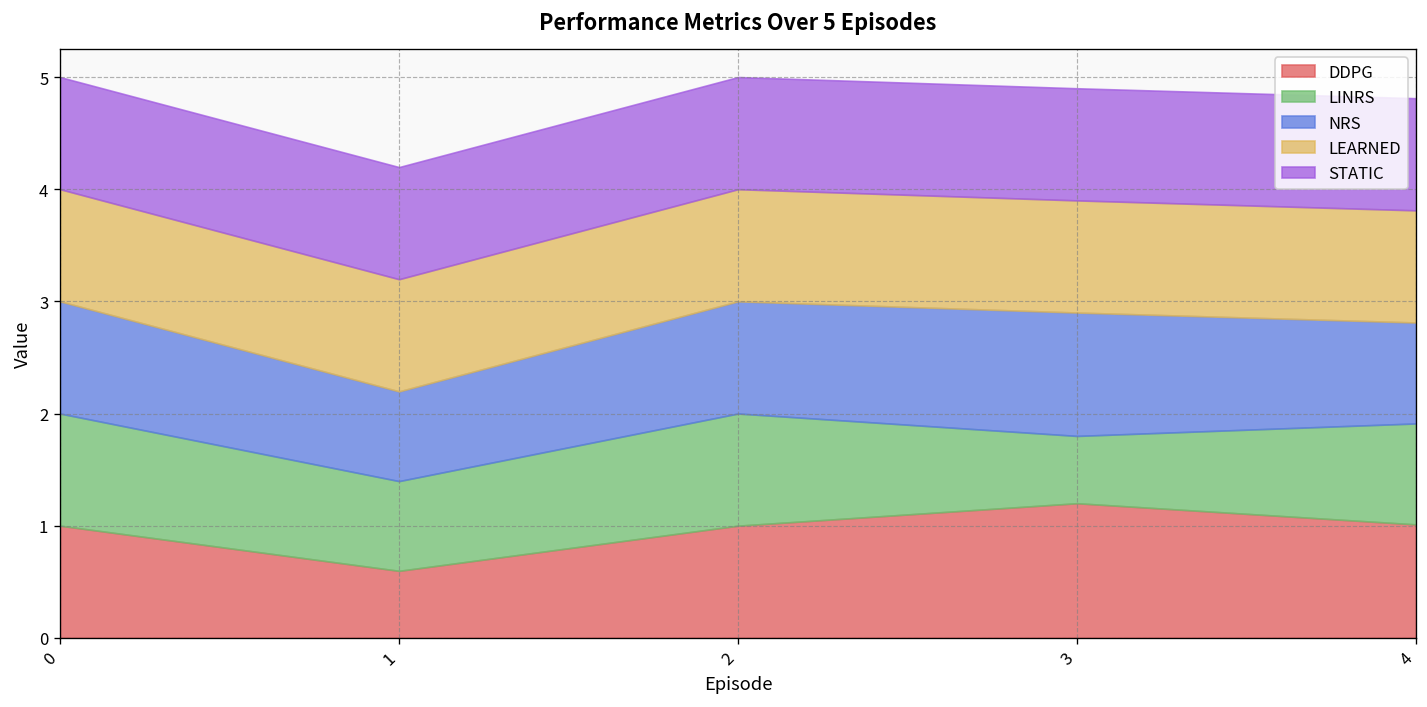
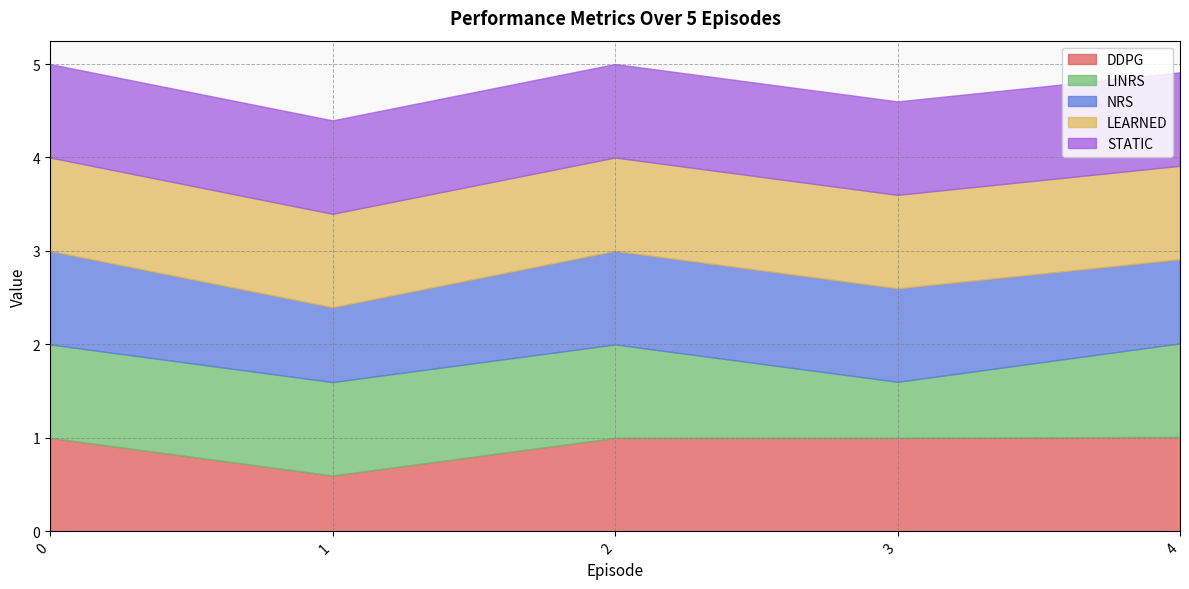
  {
    "DDPG": {
      "0": 1.0,
      "1": 0.6,
      "2": 1.0,
-     "3": 1.2,
+     "3": 1.0,
      "4": 1.0
    },
    "LINRS": {
      "0": 1.0,
-     "1": 0.8,
+     "1": 1.0,
      "2": 1.0,
      "3": 0.6,
-     "4": 0.9
+     "4": 1.0
    },
    "NRS": {
      "0": 1.0,
      "1": 0.8,
      "2": 1.0,
-     "3": 1.1,
+     "3": 1.0,
      "4": 0.9
    },
    "LEARNED": {
      "0": 1.0,
      "1": 1.0,
      "2": 1.0,
      "3": 1.0,
      "4": 1.0
    },
    "STATIC": {
      "0": 1.0,
      "1": 1.0,
      "2": 1.0,
      "3": 1.0,
      "4": 1.0
    }
  }
